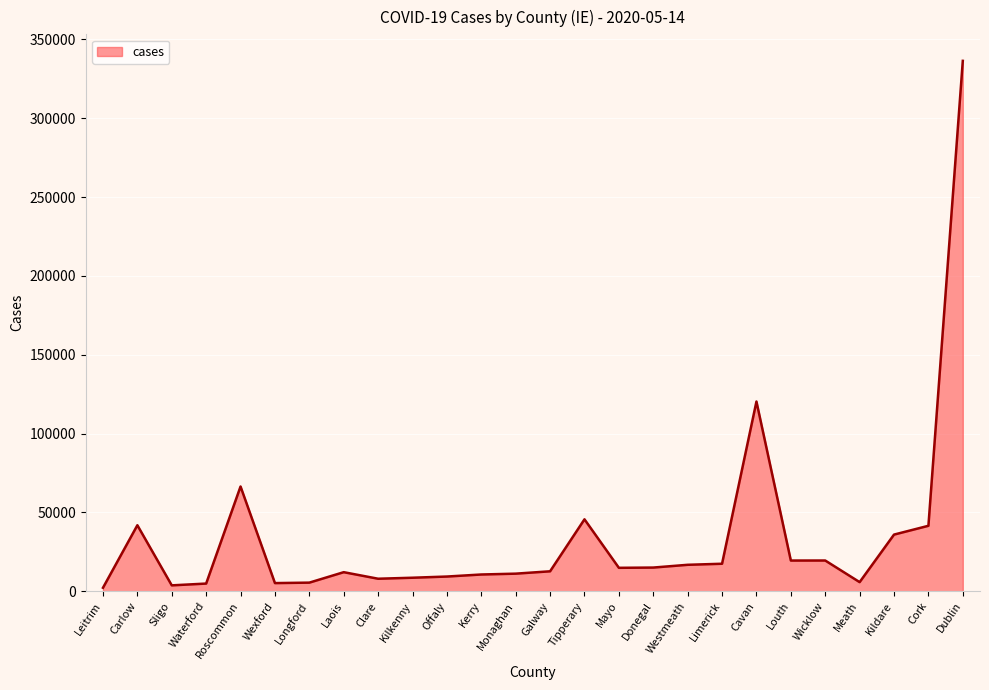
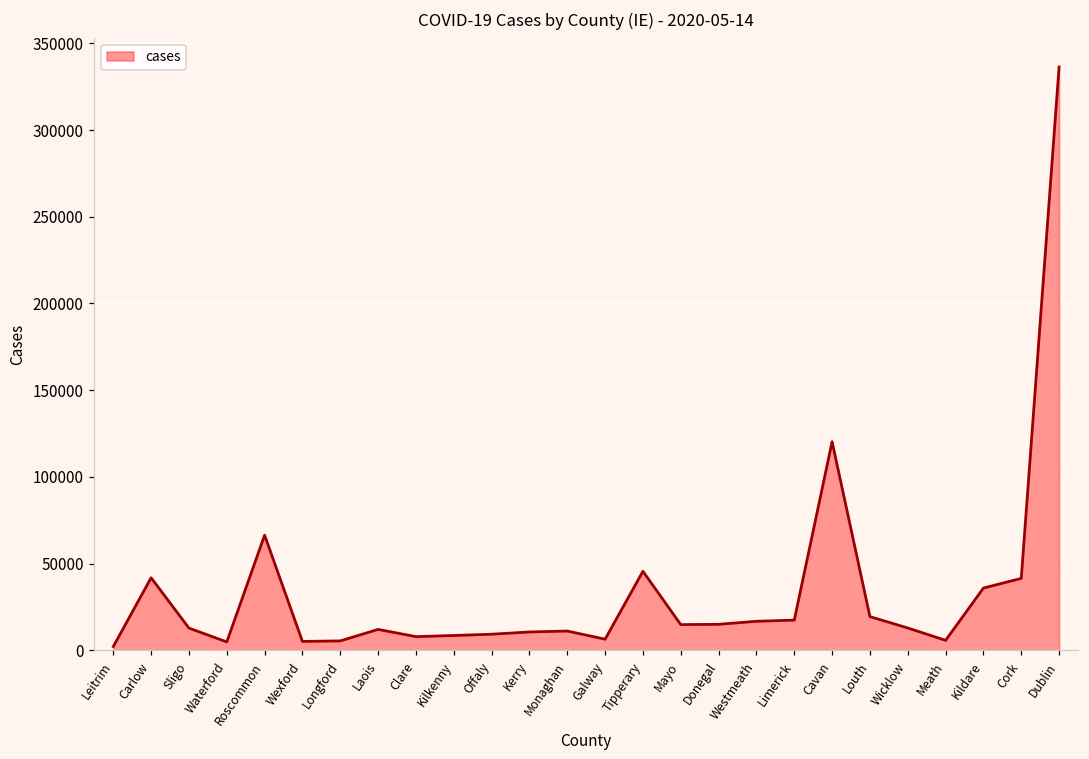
  {
    "Leitrim": 2000,
    "Carlow": 42000,
-   "Sligo": 4000,
+   "Sligo": 13000,
    "Waterford": 5000,
    "Roscommon": 66000,
    "Wexford": 5000,
    "Longford": 5000,
    "Laois": 12000,
    "Clare": 8000,
    "Kilkenny": 9000,
    "Offaly": 9000,
    "Kerry": 11000,
    "Monaghan": 11000,
-   "Galway": 13000,
+   "Galway": 6000,
    "Tipperary": 46000,
    "Mayo": 15000,
    "Donegal": 15000,
    "Westmeath": 17000,
    "Limerick": 17000,
    "Cavan": 120000,
    "Louth": 19000,
-   "Wicklow": 19000,
+   "Wicklow": 13000,
    "Meath": 6000,
    "Kildare": 36000,
    "Cork": 42000,
    "Dublin": 336000
  }
